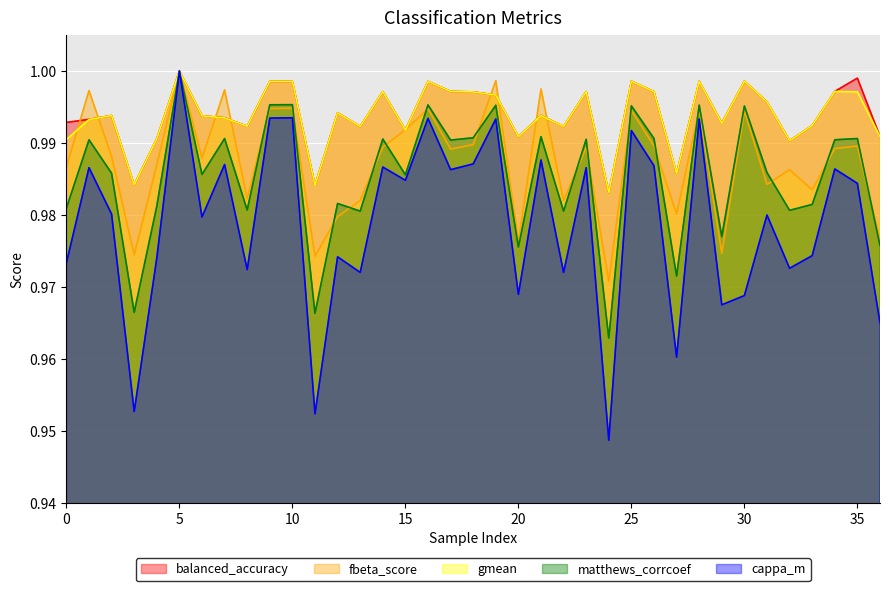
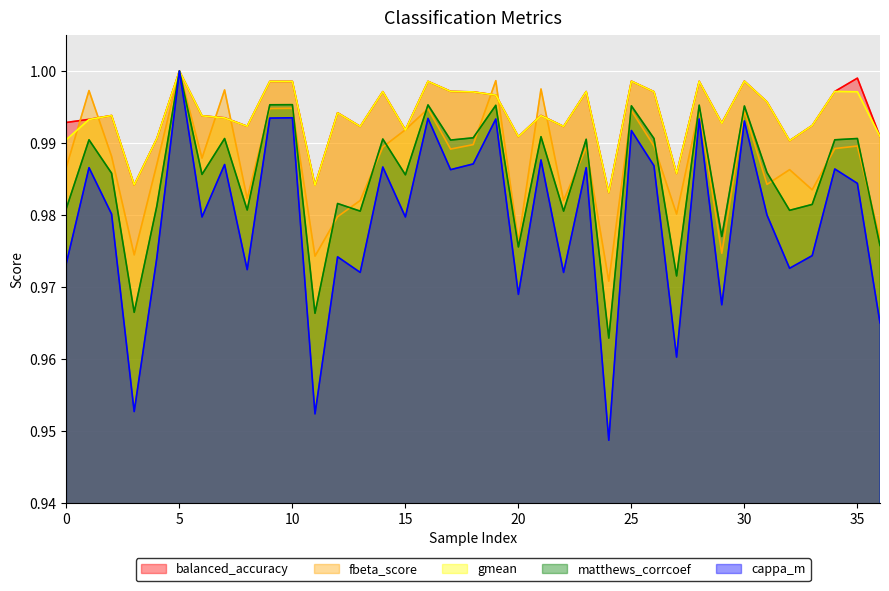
  {
    "balanced_accuracy": {
      "0": 0.993,
      "35": 0.999
    },
    "matthews_corrcoef": {
      "0": 0.981,
      "10": 0.995,
      "15": 0.986,
      "20": 0.976,
      "25": 0.995,
      "30": 0.995,
      "35": 0.991
    },
    "cappa_m": {
      "0": 0.973,
      "10": 0.994,
-     "15": 0.985,
+     "15": 0.980,
      "20": 0.969,
      "25": 0.992,
-     "30": 0.969,
+     "30": 0.993,
      "35": 0.984
    }
  }
